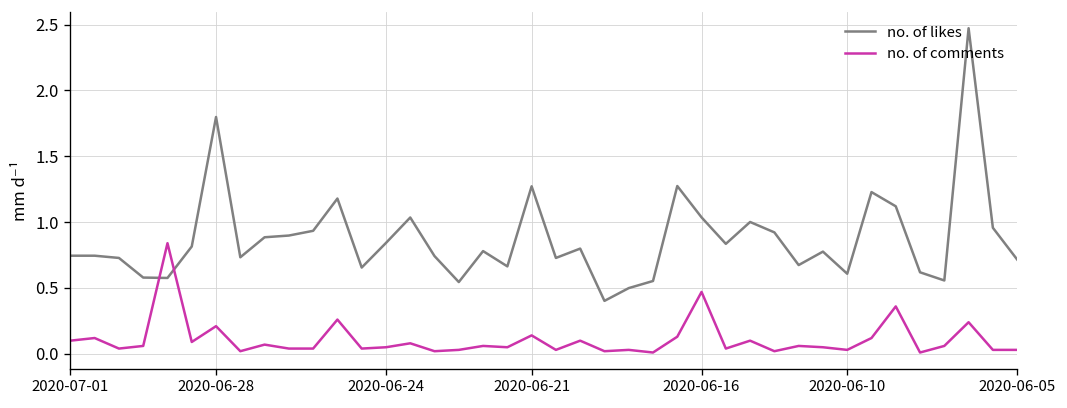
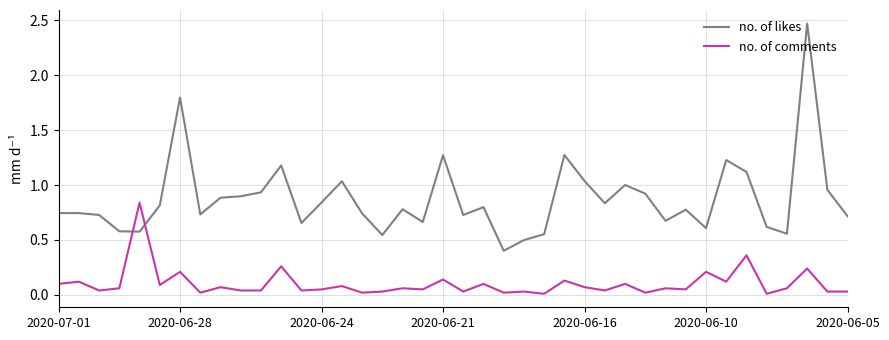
  {
    "no. of likes": {
      "2020-07-01": 0.75,
      "2020-06-21": 1.27,
      "2020-06-16": 1.04,
      "2020-06-10": 0.61
    },
    "no. of comments": {
      "2020-07-01": 0.10,
      "2020-06-21": 0.14,
-     "2020-06-16": 0.47,
-     "2020-06-10": 0.03
+     "2020-06-16": 0.07,
+     "2020-06-10": 0.21
    }
  }
